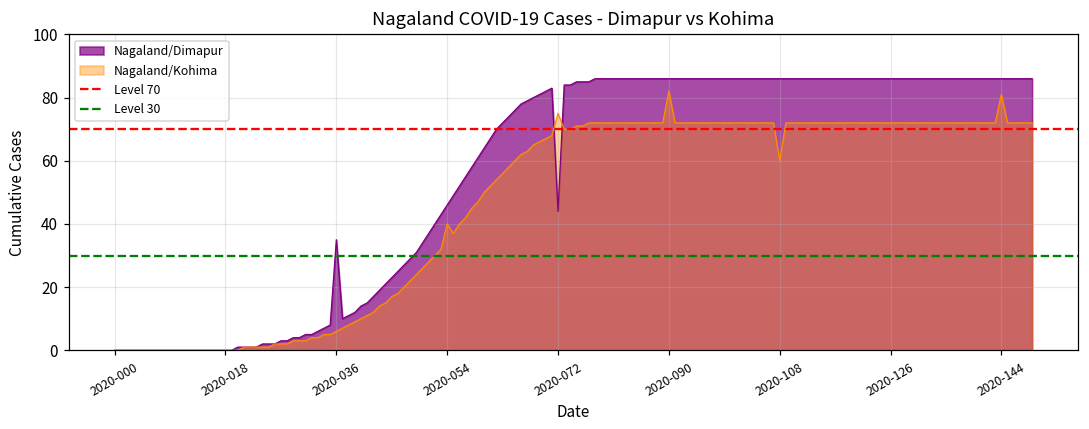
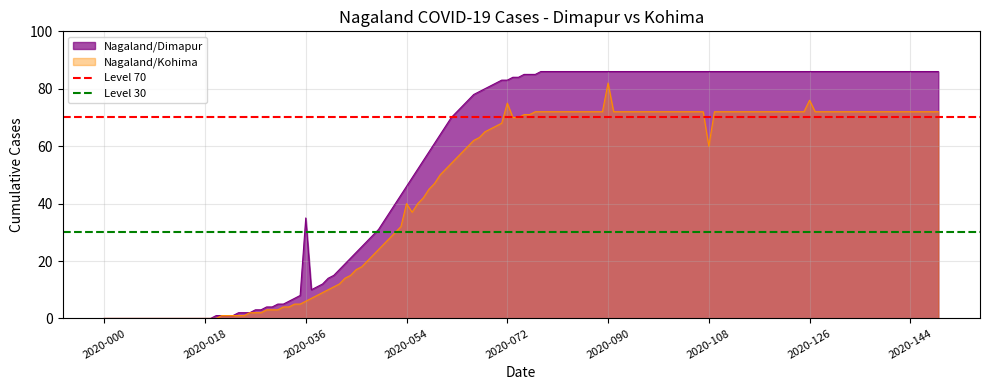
  {
    "Nagaland/Dimapur": {
      "2020-036": 35,
      "2020-054": 46,
-     "2020-072": 44,
+     "2020-072": 83,
      "2020-090": 86,
      "2020-108": 86,
      "2020-126": 86,
      "2020-144": 86
    },
    "Nagaland/Kohima": {
      "2020-036": 6,
      "2020-054": 40,
      "2020-072": 75,
      "2020-090": 82,
      "2020-108": 60,
-     "2020-126": 72,
-     "2020-144": 81
+     "2020-126": 76,
+     "2020-144": 72
    }
  }
